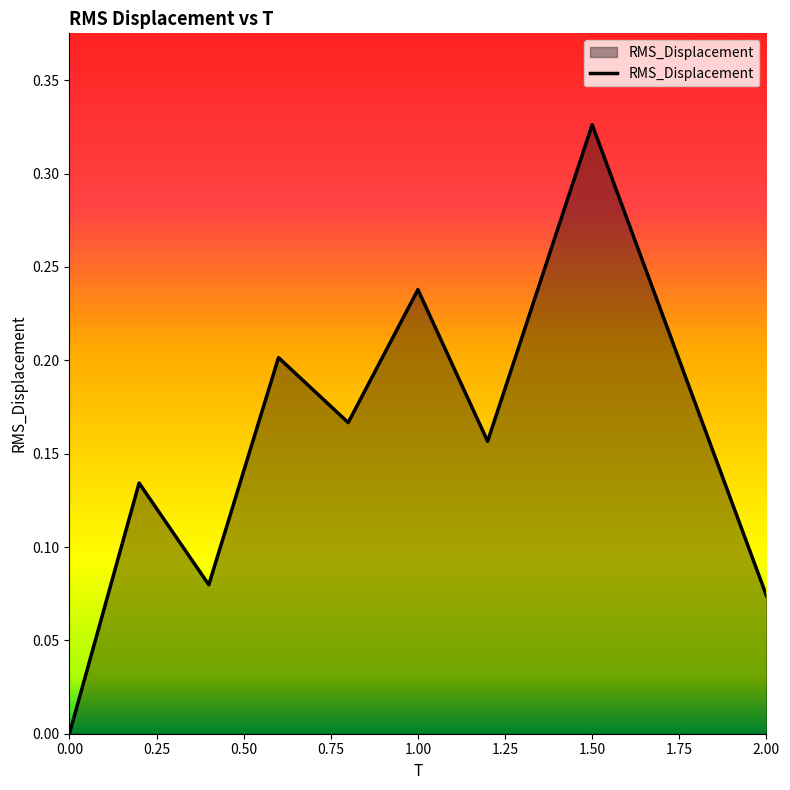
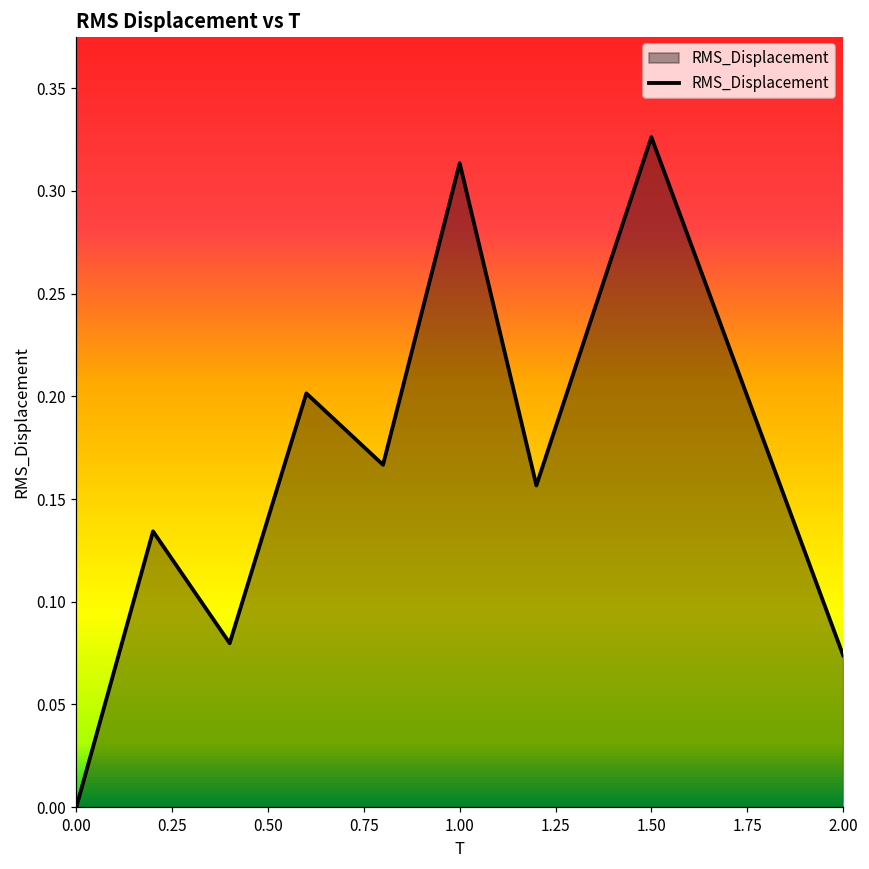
  {
    "0.00": 0.000,
-   "1.00": 0.238,
+   "1.00": 0.314,
    "1.50": 0.326,
    "2.00": 0.074
  }
